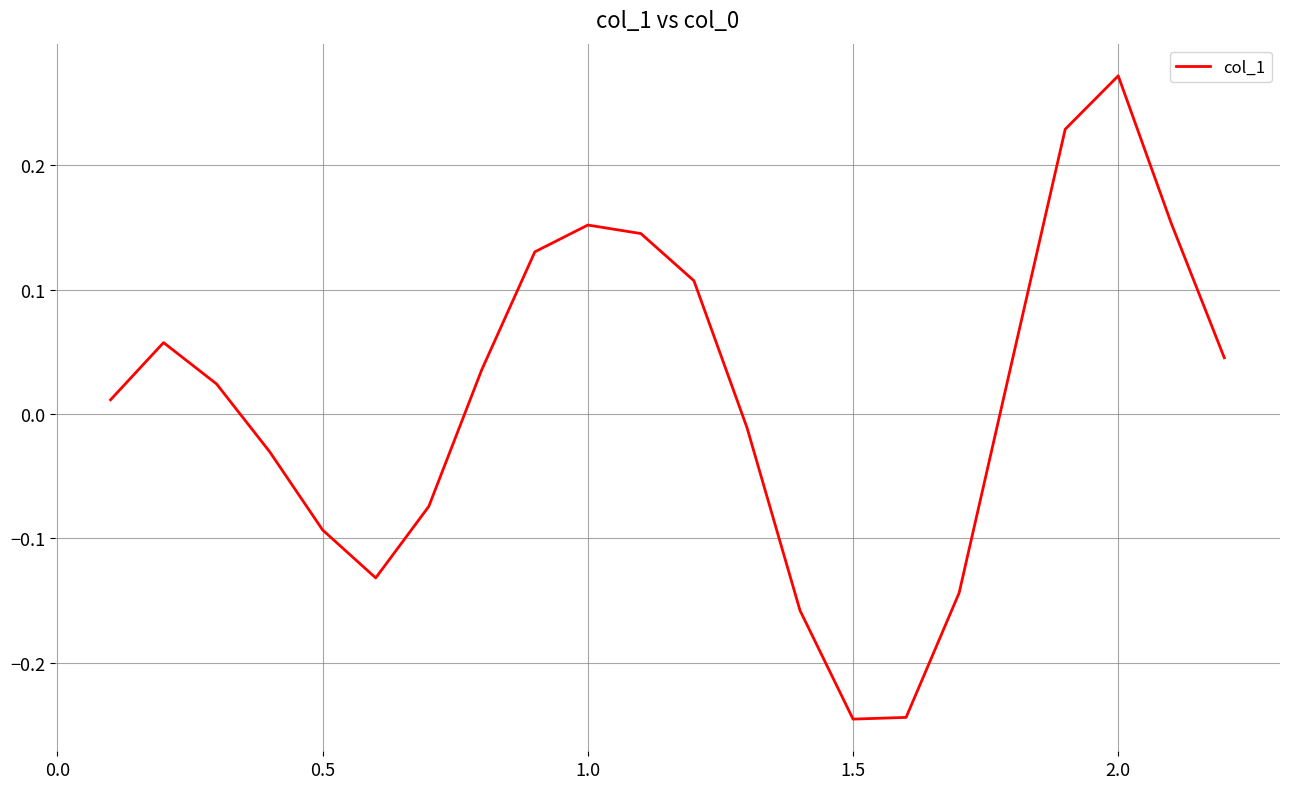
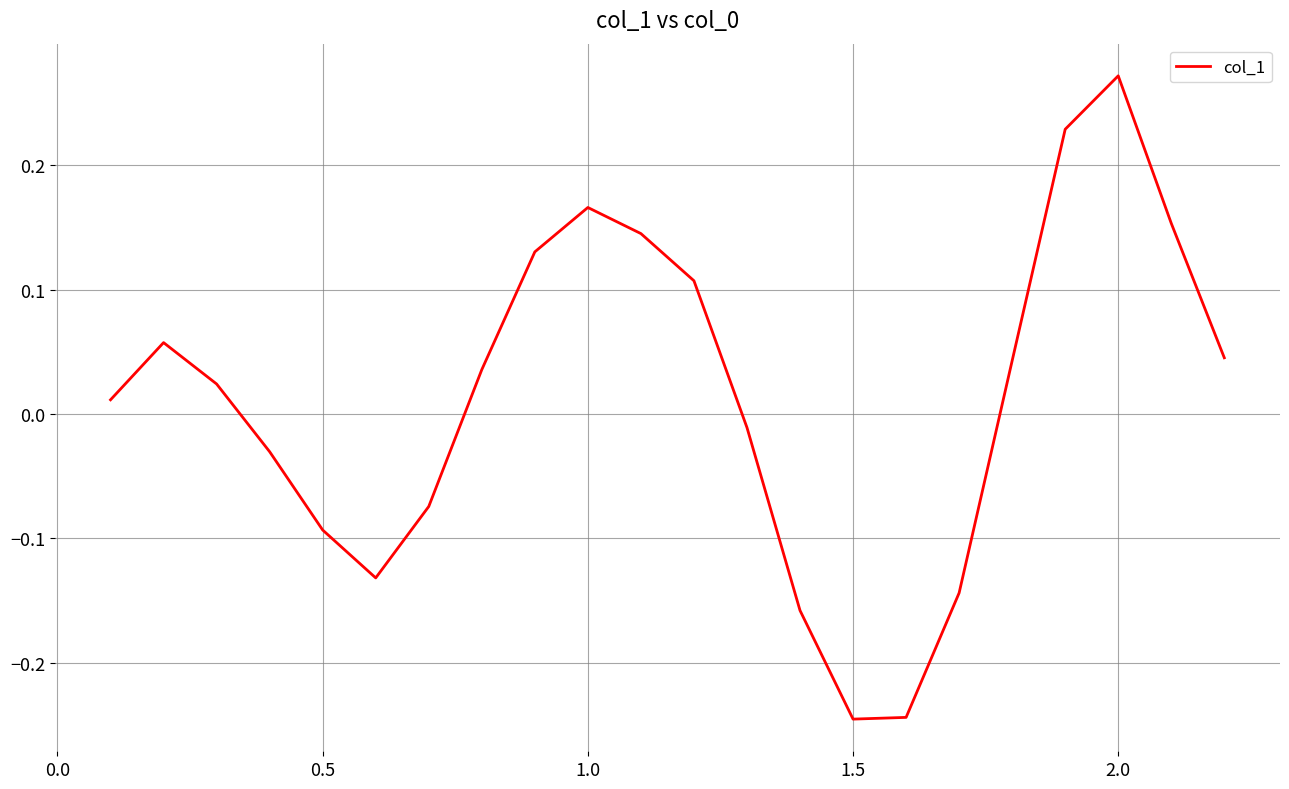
  {
    "0.5": -0.093,
-   "1.0": 0.152,
+   "1.0": 0.166,
    "1.5": -0.245,
    "2.0": 0.272
  }
